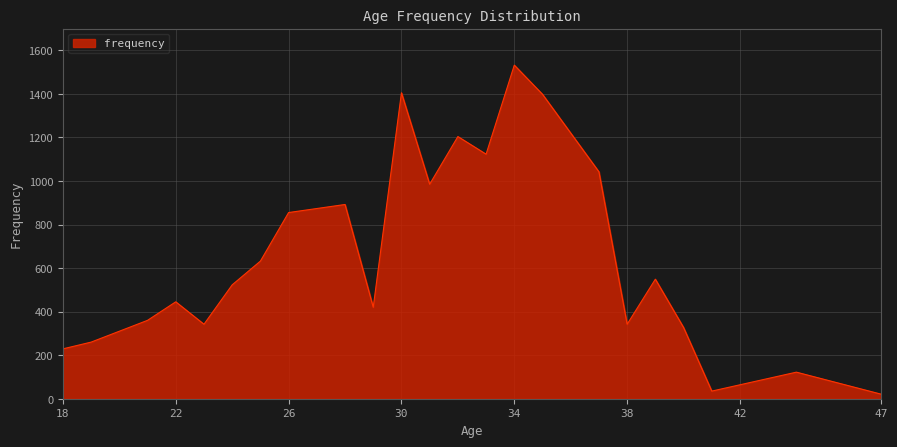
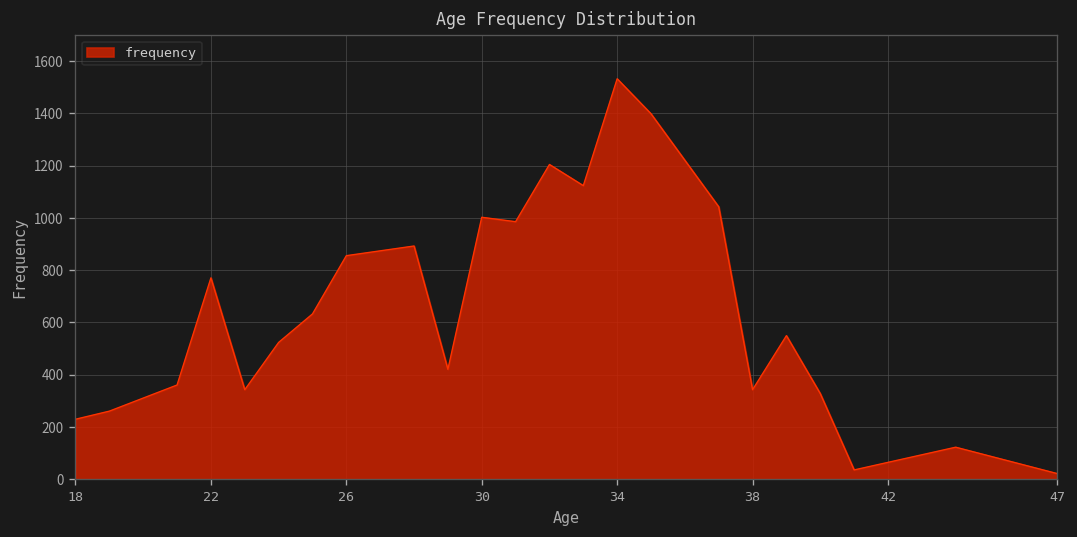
  {
    "18": 230,
-   "22": 450,
+   "22": 770,
    "26": 860,
-   "30": 1410,
+   "30": 1000,
    "34": 1530,
    "38": 340,
    "47": 20
  }
